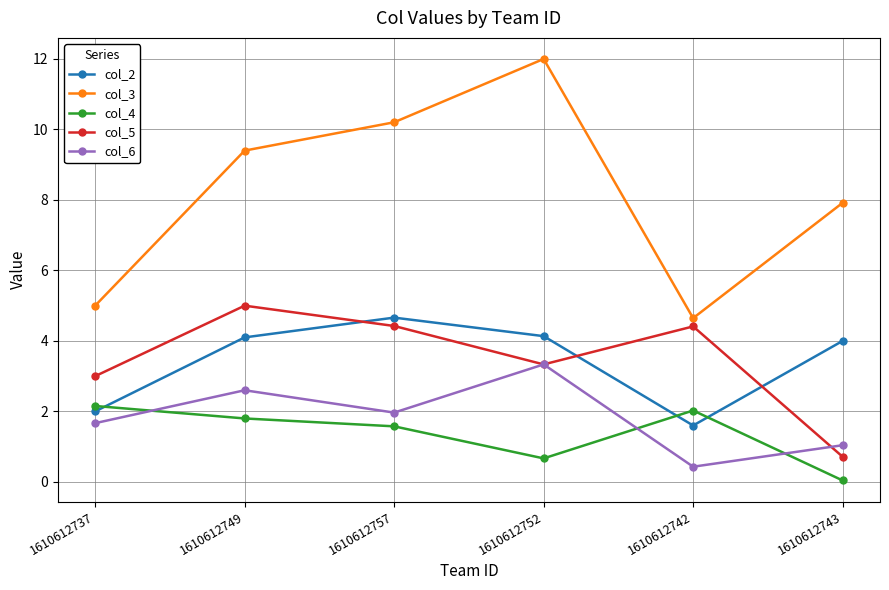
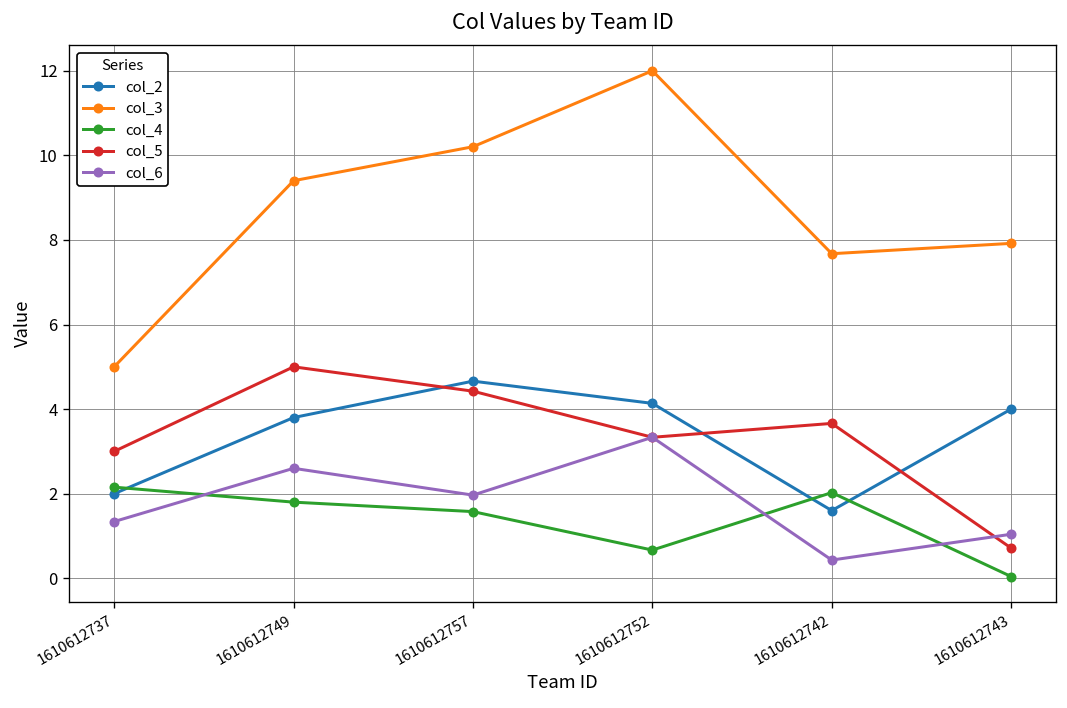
  {
    "col_2": {
      "1610612737": 2.0,
-     "1610612749": 4.1,
+     "1610612749": 3.8,
      "1610612757": 4.7,
      "1610612752": 4.1,
      "1610612742": 1.6,
      "1610612743": 4.0
    },
    "col_3": {
      "1610612737": 5.0,
      "1610612749": 9.4,
      "1610612757": 10.2,
      "1610612752": 12.0,
-     "1610612742": 4.6,
+     "1610612742": 7.7,
      "1610612743": 7.9
    },
    "col_4": {
      "1610612737": 2.2,
      "1610612749": 1.8,
      "1610612757": 1.6,
      "1610612752": 0.7,
      "1610612742": 2.0,
      "1610612743": 0.0
    },
    "col_5": {
      "1610612737": 3.0,
      "1610612749": 5.0,
      "1610612757": 4.4,
-     "1610612742": 4.4,
+     "1610612742": 3.7,
      "1610612743": 0.7
    },
    "col_6": {
-     "1610612737": 1.7,
+     "1610612737": 1.3,
      "1610612749": 2.6,
      "1610612757": 2.0,
      "1610612742": 0.4,
      "1610612743": 1.0
    }
  }
